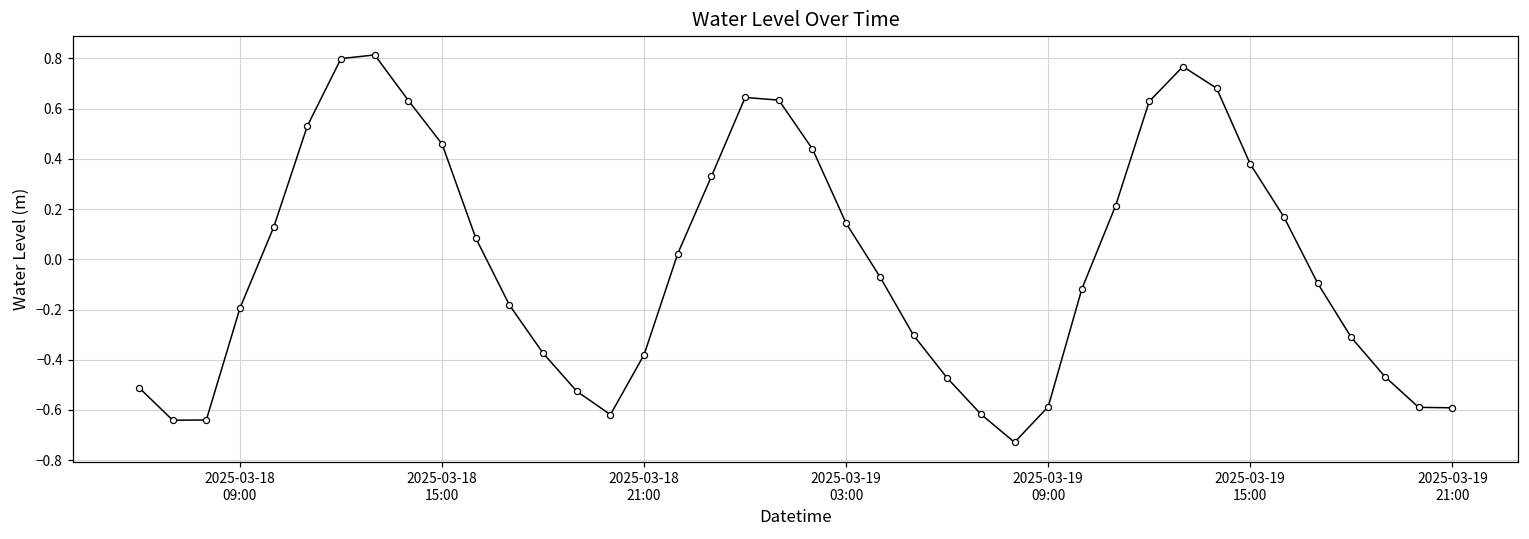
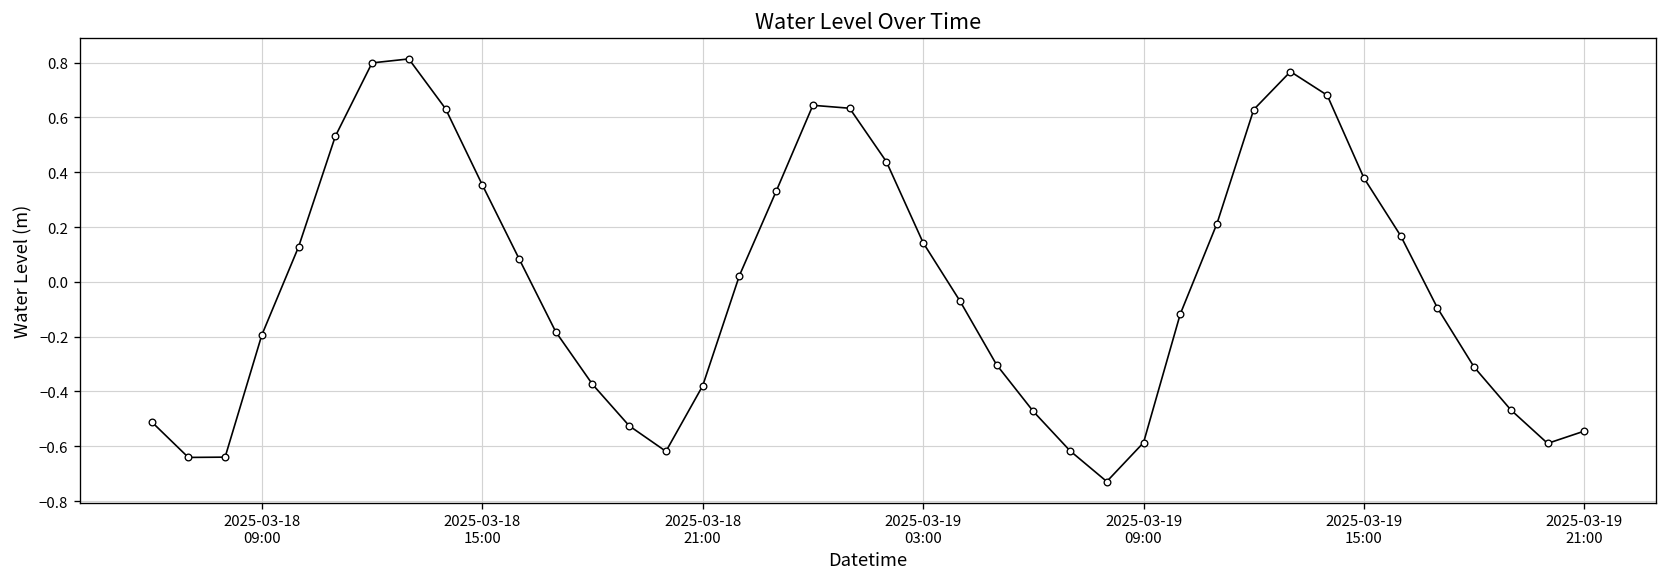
  {
    "2025-03-18 09:00": -0.19,
-   "2025-03-18 15:00": 0.46,
+   "2025-03-18 15:00": 0.35,
    "2025-03-18 21:00": -0.38,
    "2025-03-19 03:00": 0.14,
    "2025-03-19 09:00": -0.59,
    "2025-03-19 15:00": 0.38,
-   "2025-03-19 21:00": -0.59
+   "2025-03-19 21:00": -0.54
  }
